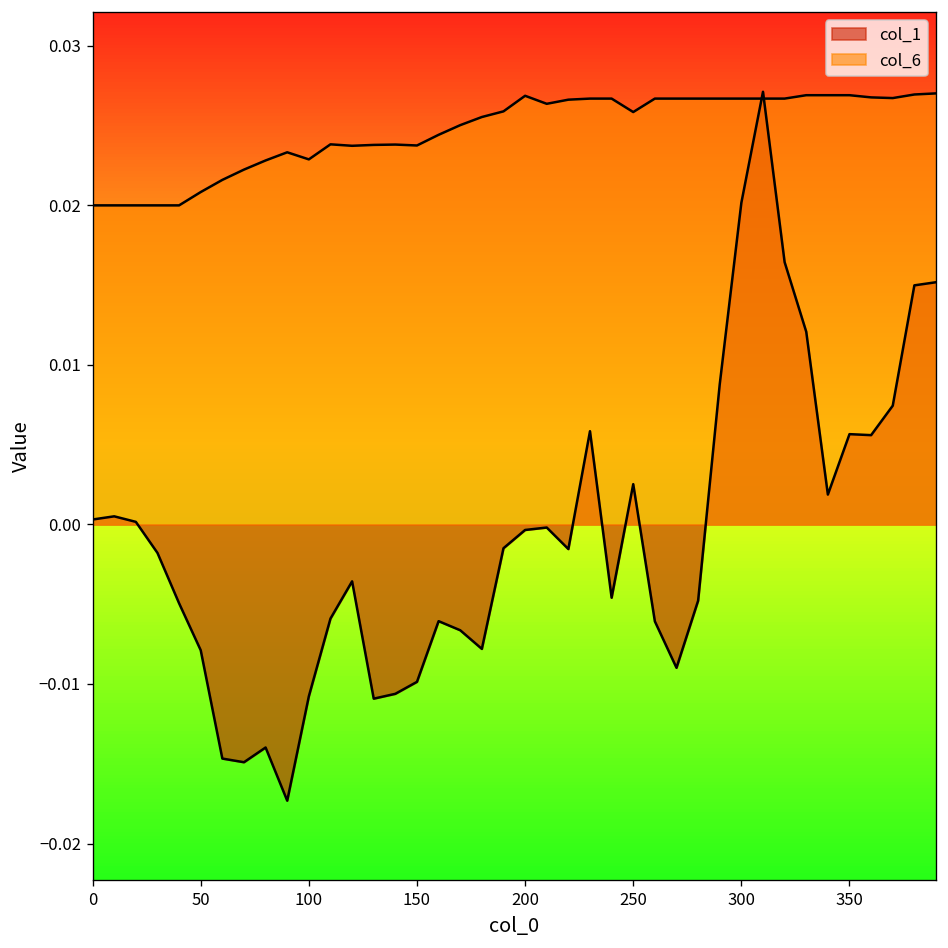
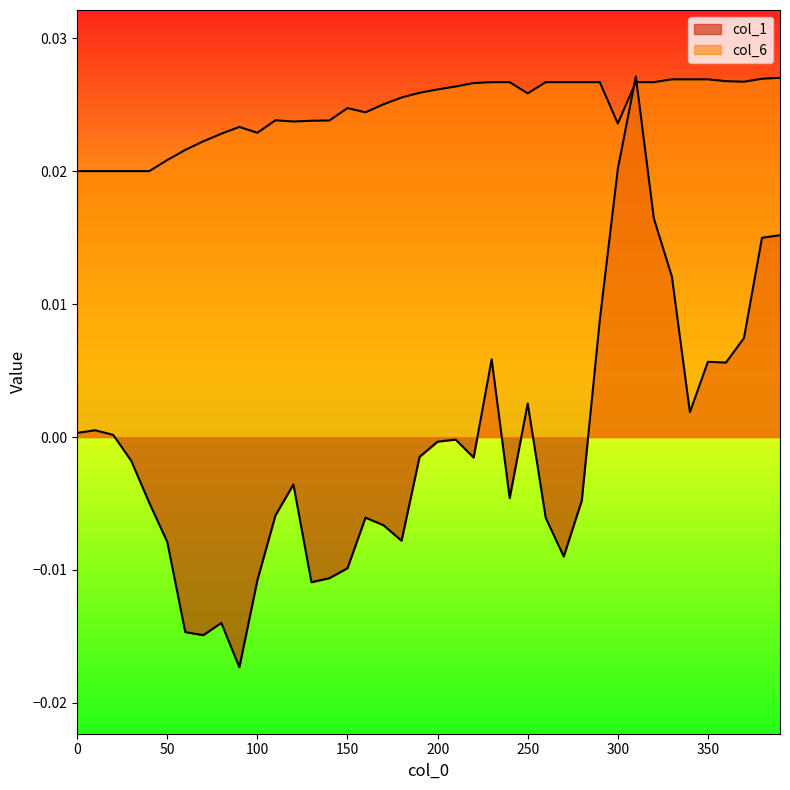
  {
    "col_6": {
      "0": 0.0200,
      "50": 0.0208,
      "100": 0.0229,
-     "150": 0.0238,
-     "200": 0.0269,
+     "150": 0.0247,
+     "200": 0.0261,
      "250": 0.0258,
-     "300": 0.0267,
+     "300": 0.0236,
      "350": 0.0269
    }
  }
